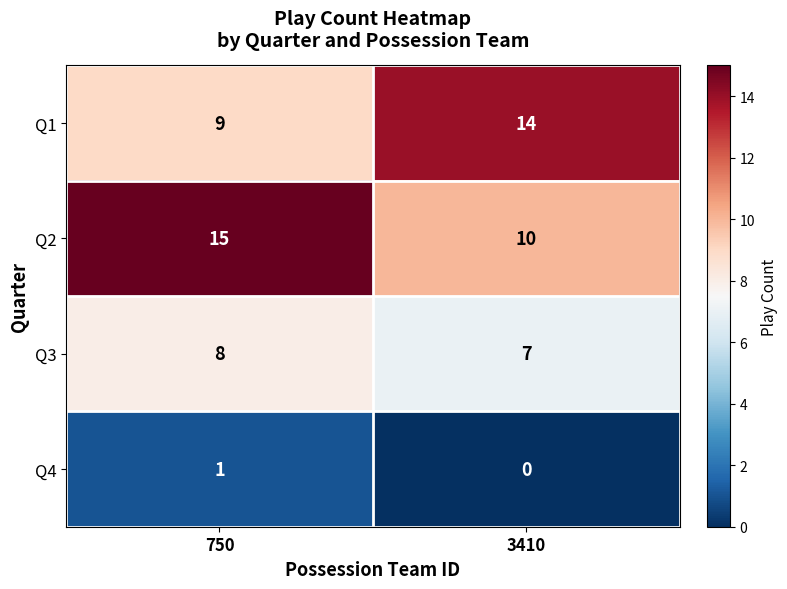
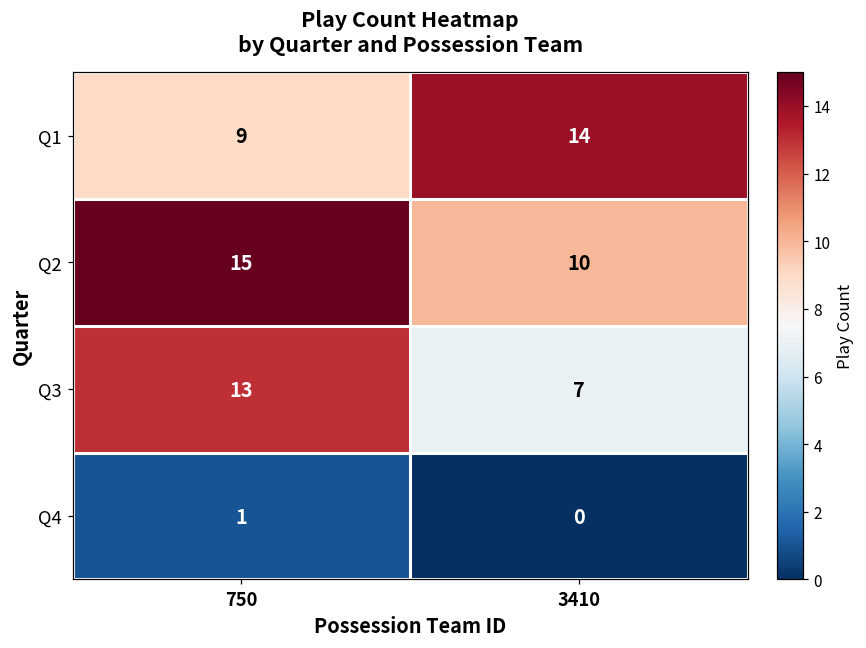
  {
    "Q1": {
      "750": 9,
      "3410": 14
    },
    "Q2": {
      "750": 15,
      "3410": 10
    },
    "Q3": {
-     "750": 8,
+     "750": 13,
      "3410": 7
    },
    "Q4": {
      "750": 1,
      "3410": 0
    }
  }
